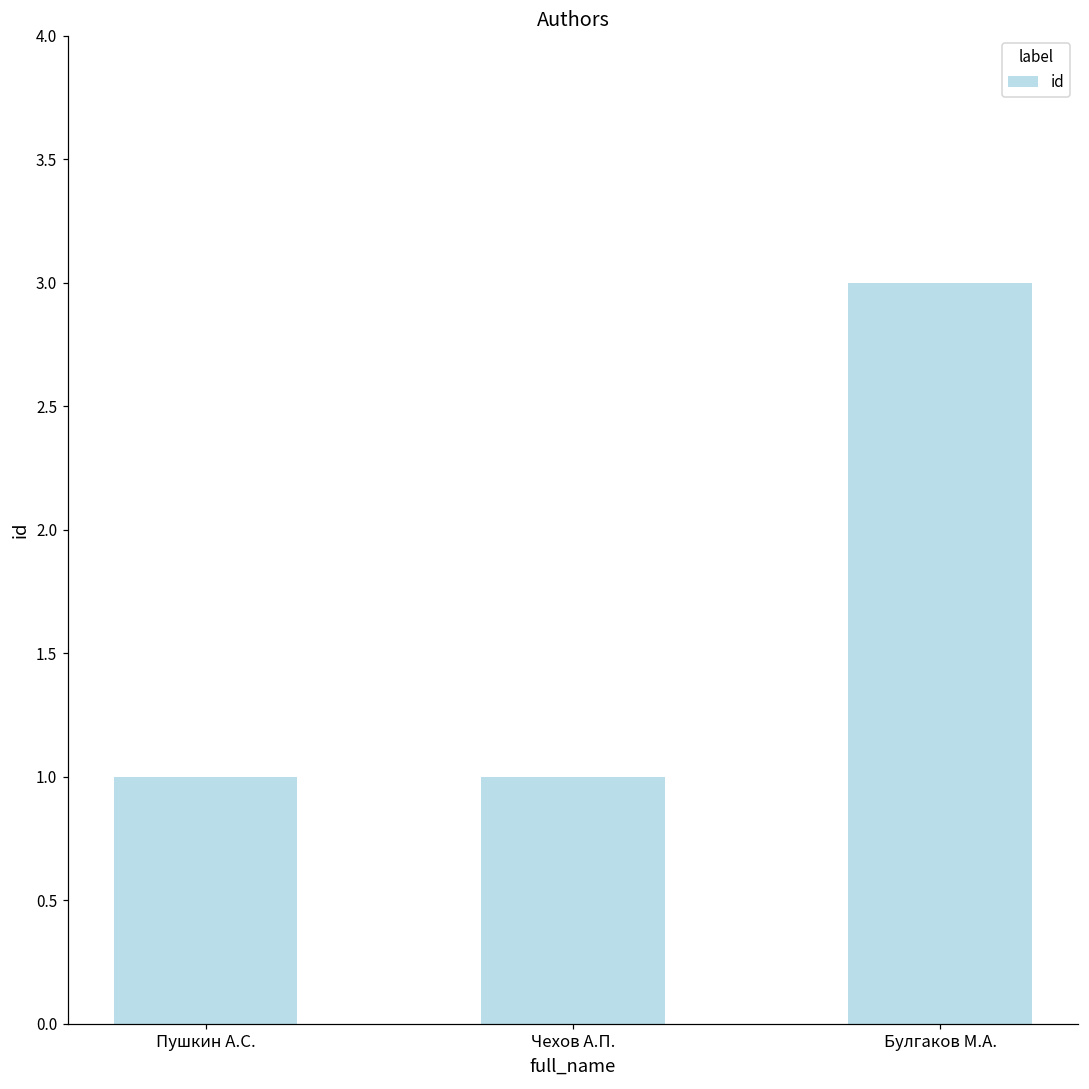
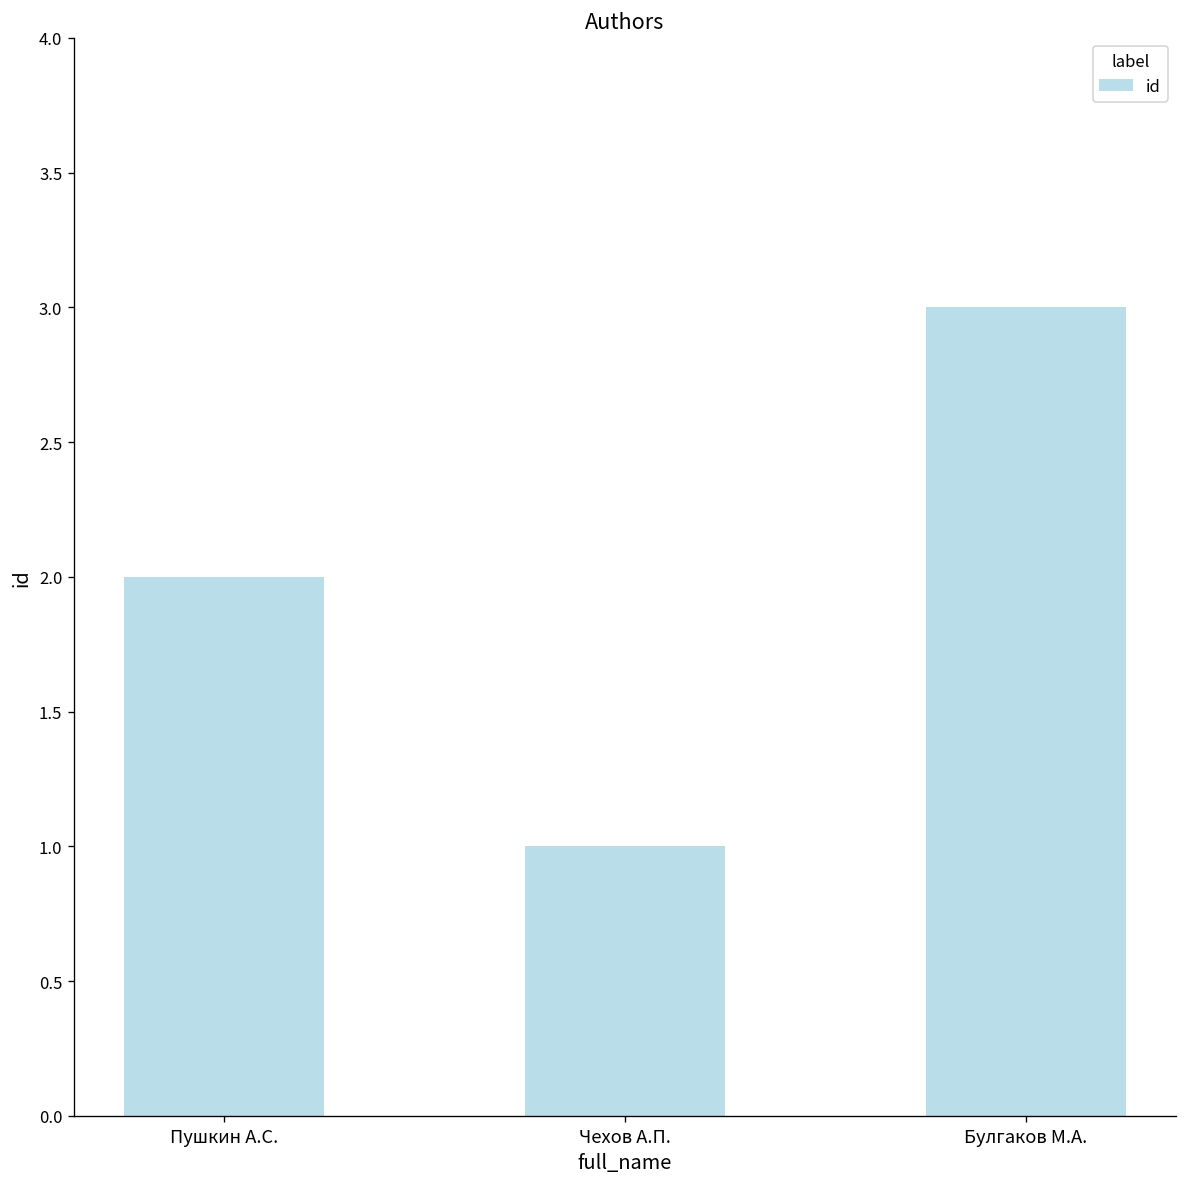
  {
-   "Пушкин A.C.": 1,
+   "Пушкин A.C.": 2,
    "Чехов А.П.": 1,
    "Булгаков М.А.": 3
  }
